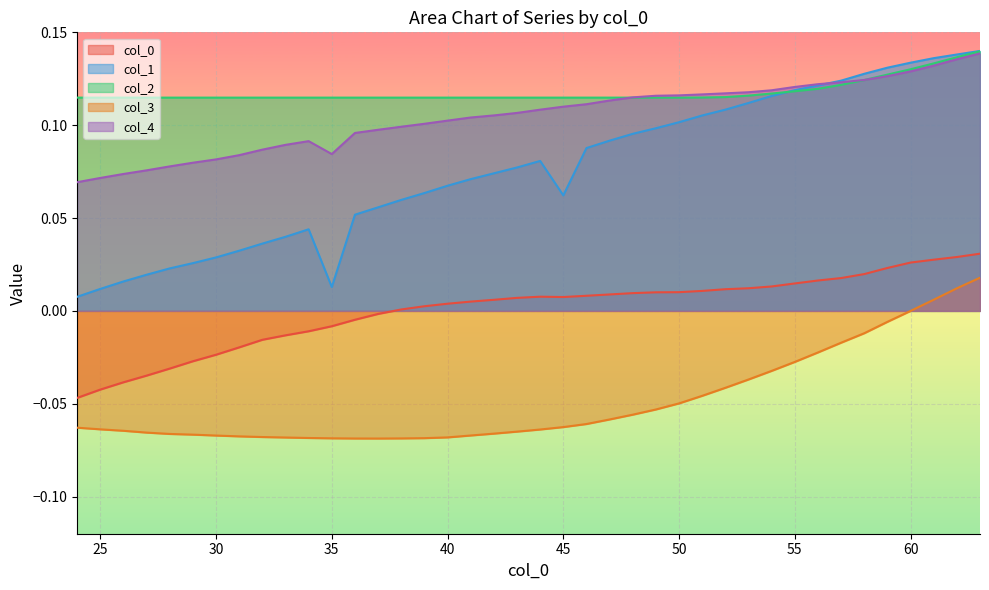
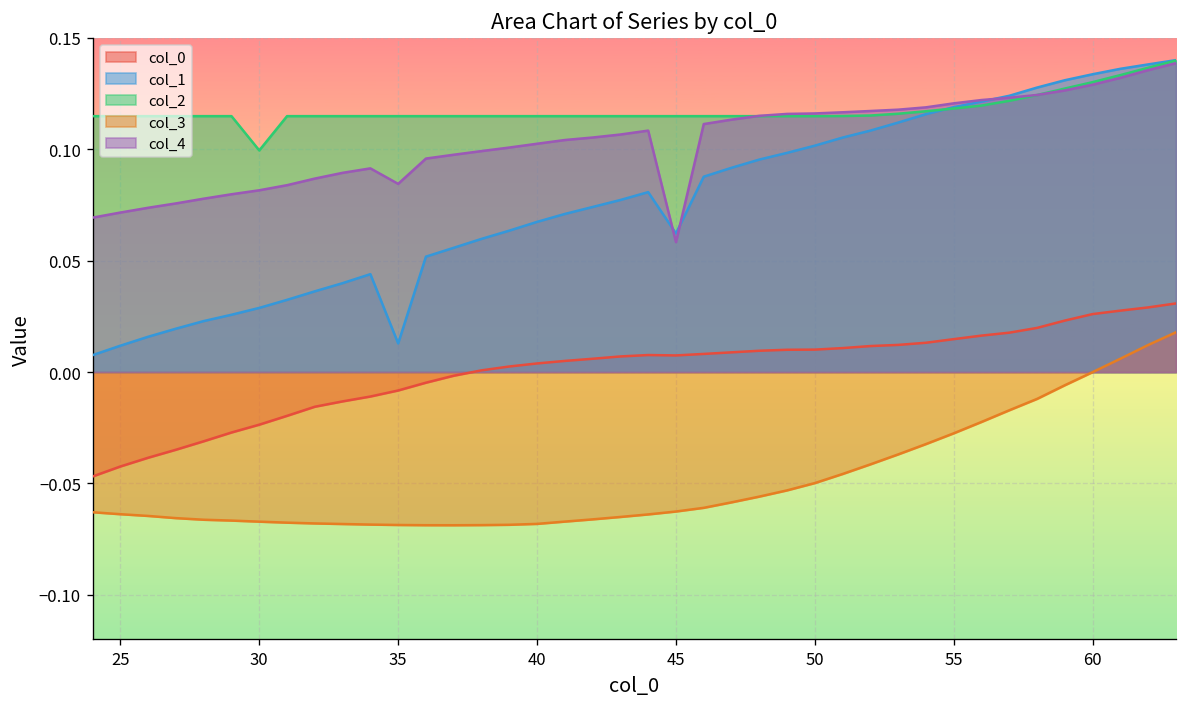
  {
    "col_1": {
      "25": 0.012,
      "30": 0.029,
      "35": 0.013,
      "40": 0.067,
      "45": 0.062,
      "50": 0.102,
      "60": 0.134
    },
    "col_2": {
-     "30": 0.115,
+     "30": 0.099,
      "35": 0.115,
      "40": 0.115,
      "45": 0.115
    },
    "col_4": {
      "25": 0.072,
      "30": 0.082,
      "35": 0.084,
      "40": 0.102,
-     "45": 0.110,
+     "45": 0.058,
      "55": 0.121
    }
  }
